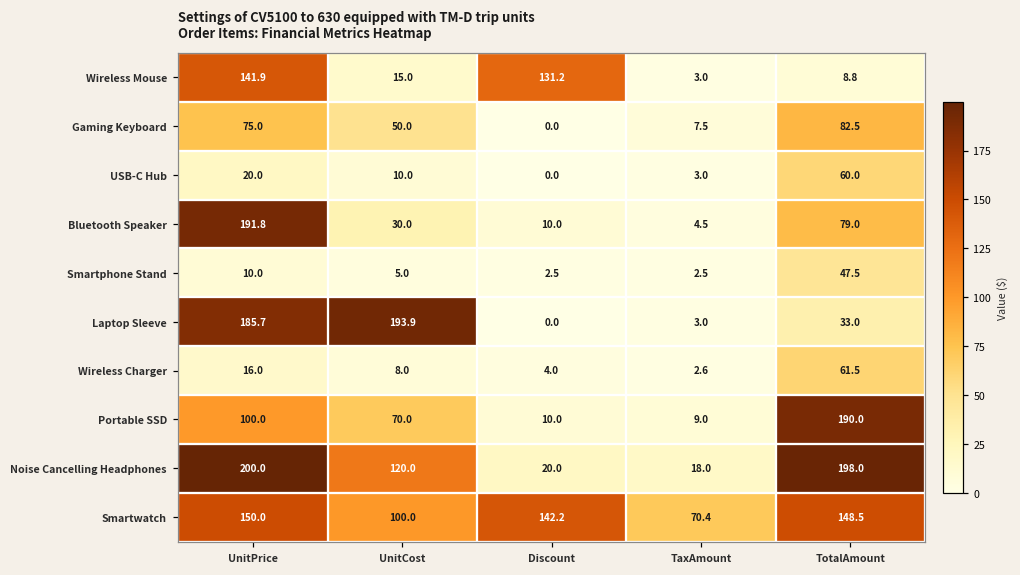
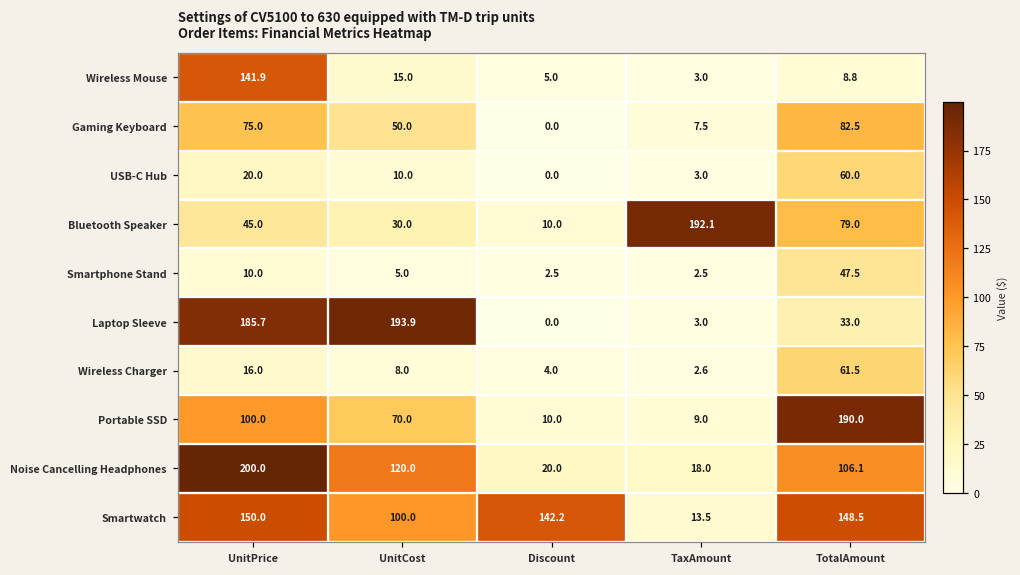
  {
    "Wireless Mouse": {
      "UnitPrice": 141.9,
      "UnitCost": 15.0,
-     "Discount": 131.2,
+     "Discount": 5.0,
      "TaxAmount": 3.0,
      "TotalAmount": 8.8
    },
    "Gaming Keyboard": {
      "UnitPrice": 75.0,
      "UnitCost": 50.0,
      "Discount": 0.0,
      "TaxAmount": 7.5,
      "TotalAmount": 82.5
    },
    "USB-C Hub": {
      "UnitPrice": 20.0,
      "UnitCost": 10.0,
      "Discount": 0.0,
      "TaxAmount": 3.0,
      "TotalAmount": 60.0
    },
    "Bluetooth Speaker": {
-     "UnitPrice": 191.8,
+     "UnitPrice": 45.0,
      "UnitCost": 30.0,
      "Discount": 10.0,
-     "TaxAmount": 4.5,
+     "TaxAmount": 192.1,
      "TotalAmount": 79.0
    },
    "Smartphone Stand": {
      "UnitPrice": 10.0,
      "UnitCost": 5.0,
      "Discount": 2.5,
      "TaxAmount": 2.5,
      "TotalAmount": 47.5
    },
    "Laptop Sleeve": {
      "UnitPrice": 185.7,
      "UnitCost": 193.9,
      "Discount": 0.0,
      "TaxAmount": 3.0,
      "TotalAmount": 33.0
    },
    "Wireless Charger": {
      "UnitPrice": 16.0,
      "UnitCost": 8.0,
      "Discount": 4.0,
      "TaxAmount": 2.6,
      "TotalAmount": 61.5
    },
    "Portable SSD": {
      "UnitPrice": 100.0,
      "UnitCost": 70.0,
      "Discount": 10.0,
      "TaxAmount": 9.0,
      "TotalAmount": 190.0
    },
    "Noise Cancelling Headphones": {
      "UnitPrice": 200.0,
      "UnitCost": 120.0,
      "Discount": 20.0,
      "TaxAmount": 18.0,
-     "TotalAmount": 198.0
+     "TotalAmount": 106.1
    },
    "Smartwatch": {
      "UnitPrice": 150.0,
      "UnitCost": 100.0,
      "Discount": 142.2,
-     "TaxAmount": 70.4,
+     "TaxAmount": 13.5,
      "TotalAmount": 148.5
    }
  }
